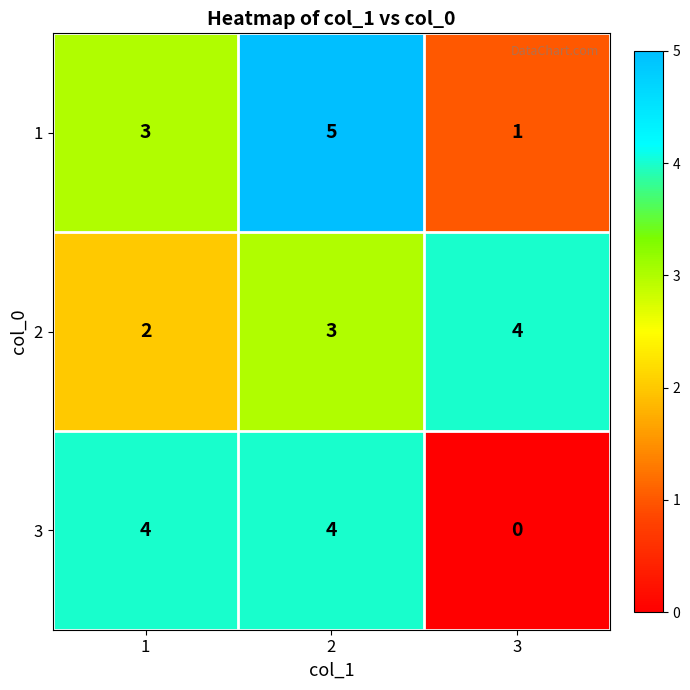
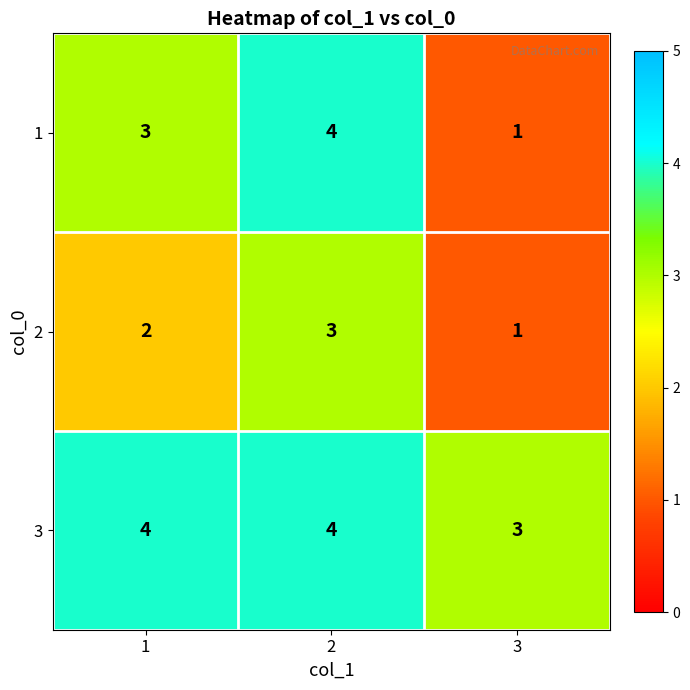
  {
    "1": {
      "1": 3,
-     "2": 5
+     "2": 4
    },
    "2": {
      "1": 2,
      "2": 3,
-     "3": 4
+     "3": 1
    },
    "3": {
      "1": 4,
      "2": 4,
-     "3": 0
+     "3": 3
    }
  }
